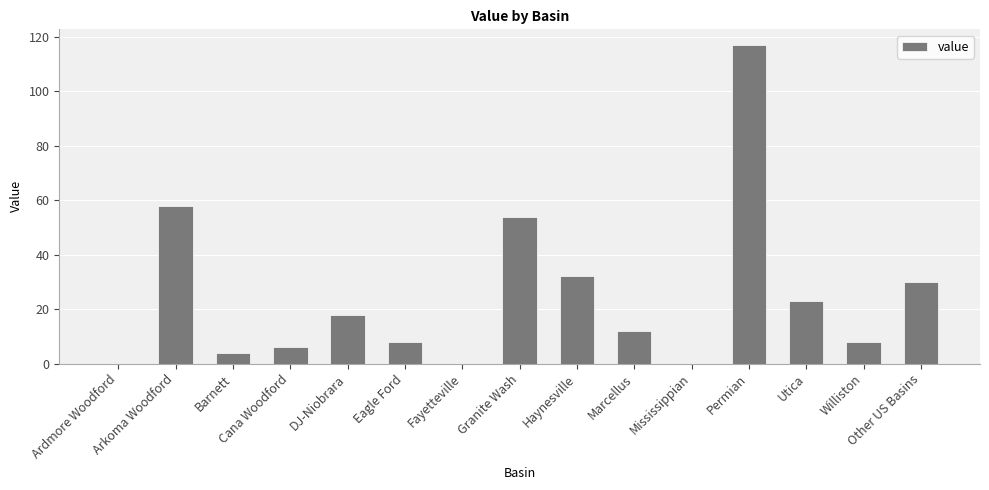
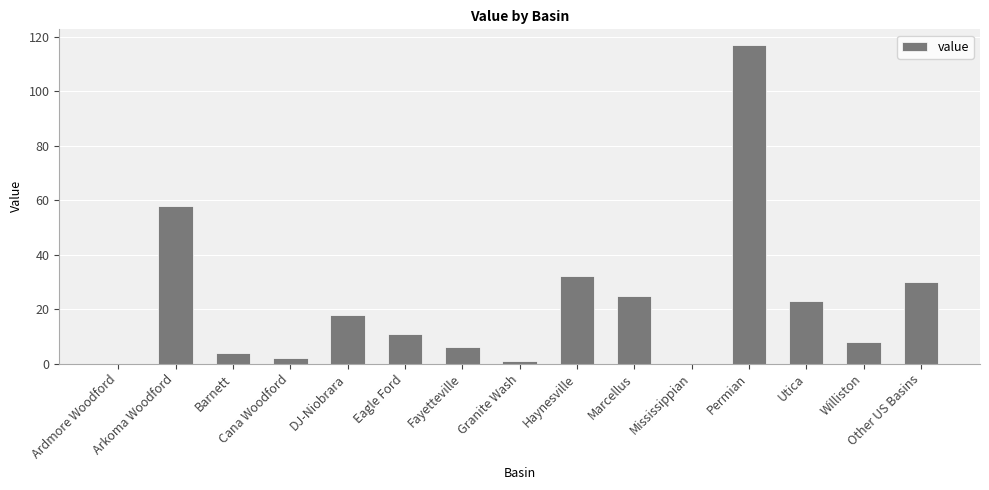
  {
    "Ardmore Woodford": 0,
    "Arkoma Woodford": 58,
    "Barnett": 4,
-   "Cana Woodford": 6,
+   "Cana Woodford": 2,
    "DJ-Niobrara": 18,
-   "Eagle Ford": 8,
-   "Fayetteville": 0,
-   "Granite Wash": 54,
+   "Eagle Ford": 11,
+   "Fayetteville": 6,
+   "Granite Wash": 1,
    "Haynesville": 32,
-   "Marcellus": 12,
+   "Marcellus": 25,
    "Mississippian": 0,
    "Permian": 117,
    "Utica": 23,
    "Williston": 8,
    "Other US Basins": 30
  }
